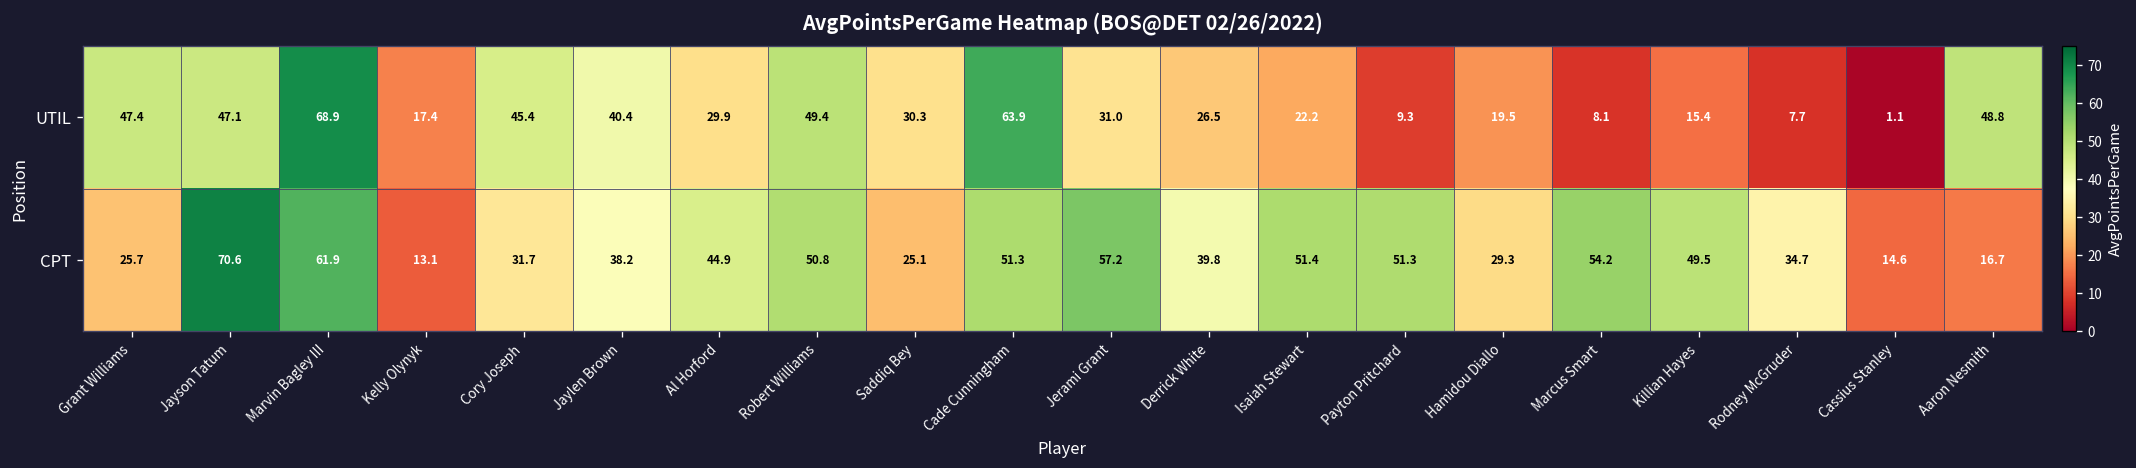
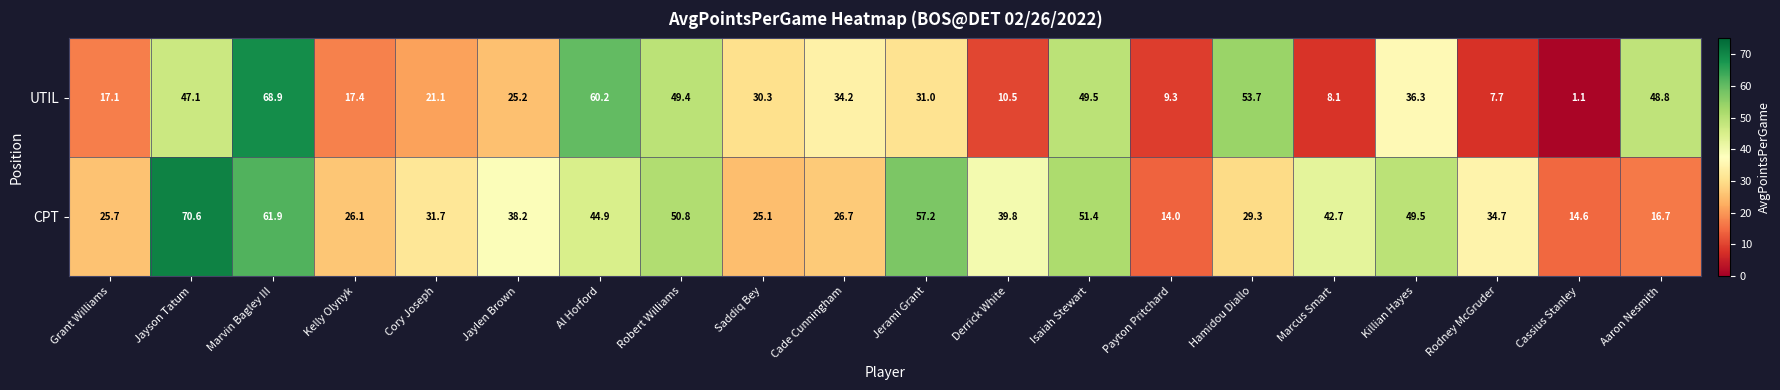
  {
    "UTIL": {
-     "Grant Williams": 47.4,
+     "Grant Williams": 17.1,
      "Jayson Tatum": 47.1,
      "Marvin Bagley III": 68.9,
      "Kelly Olynyk": 17.4,
-     "Cory Joseph": 45.4,
-     "Jaylen Brown": 40.4,
-     "Al Horford": 29.9,
+     "Cory Joseph": 21.1,
+     "Jaylen Brown": 25.2,
+     "Al Horford": 60.2,
      "Robert Williams": 49.4,
      "Saddiq Bey": 30.3,
-     "Cade Cunningham": 63.9,
+     "Cade Cunningham": 34.2,
      "Jerami Grant": 31.0,
-     "Derrick White": 26.5,
-     "Isaiah Stewart": 22.2,
+     "Derrick White": 10.5,
+     "Isaiah Stewart": 49.5,
      "Payton Pritchard": 9.3,
-     "Hamidou Diallo": 19.5,
+     "Hamidou Diallo": 53.7,
      "Marcus Smart": 8.1,
-     "Killian Hayes": 15.4,
+     "Killian Hayes": 36.3,
      "Rodney McGruder": 7.7,
      "Cassius Stanley": 1.1,
      "Aaron Nesmith": 48.8
    },
    "CPT": {
      "Grant Williams": 25.7,
      "Jayson Tatum": 70.6,
      "Marvin Bagley III": 61.9,
-     "Kelly Olynyk": 13.1,
+     "Kelly Olynyk": 26.1,
      "Cory Joseph": 31.7,
      "Jaylen Brown": 38.2,
      "Al Horford": 44.9,
      "Robert Williams": 50.8,
      "Saddiq Bey": 25.1,
-     "Cade Cunningham": 51.3,
+     "Cade Cunningham": 26.7,
      "Jerami Grant": 57.2,
      "Derrick White": 39.8,
      "Isaiah Stewart": 51.4,
-     "Payton Pritchard": 51.3,
+     "Payton Pritchard": 14.0,
      "Hamidou Diallo": 29.3,
-     "Marcus Smart": 54.2,
+     "Marcus Smart": 42.7,
      "Killian Hayes": 49.5,
      "Rodney McGruder": 34.7,
      "Cassius Stanley": 14.6,
      "Aaron Nesmith": 16.7
    }
  }
